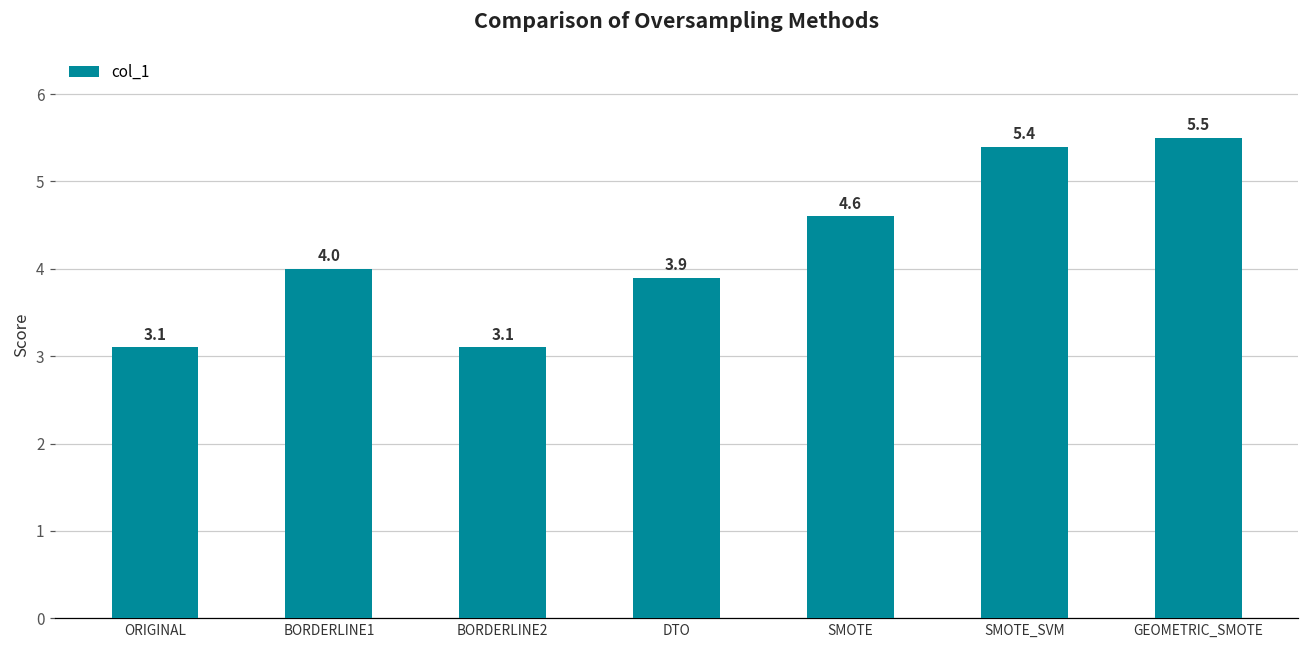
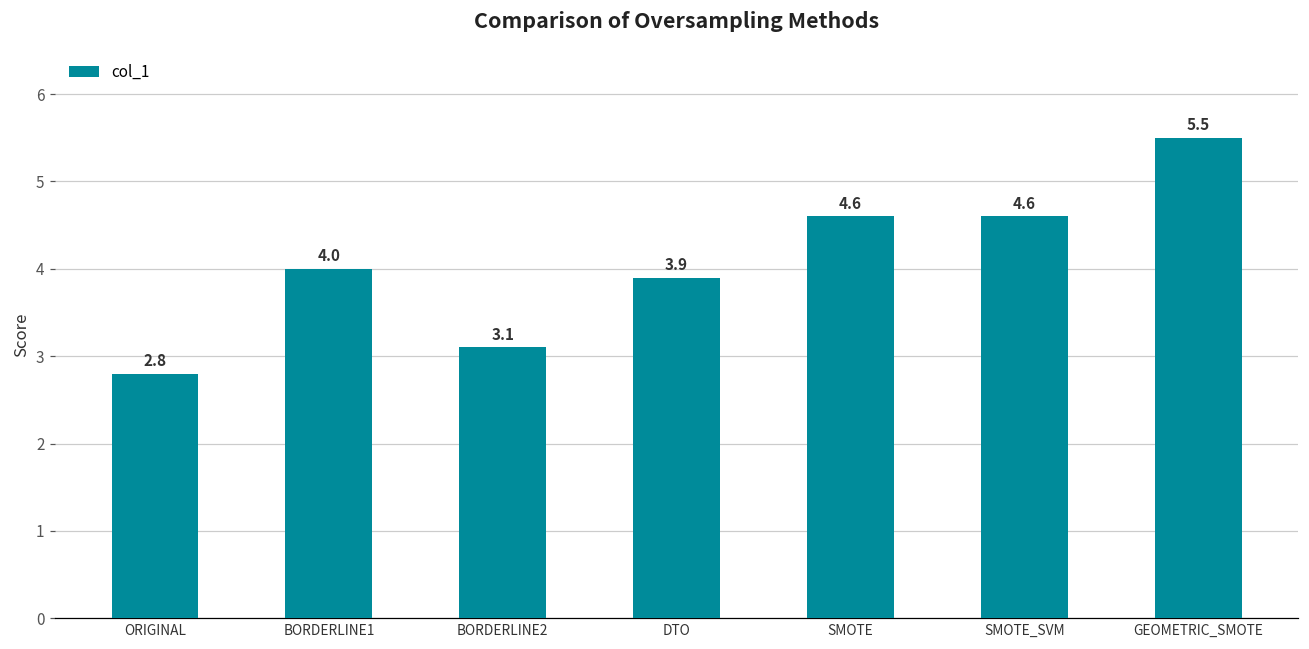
  {
-   "ORIGINAL": 3.1,
+   "ORIGINAL": 2.8,
    "BORDERLINE1": 4.0,
    "BORDERLINE2": 3.1,
    "DTO": 3.9,
    "SMOTE": 4.6,
-   "SMOTE_SVM": 5.4,
+   "SMOTE_SVM": 4.6,
    "GEOMETRIC_SMOTE": 5.5
  }
